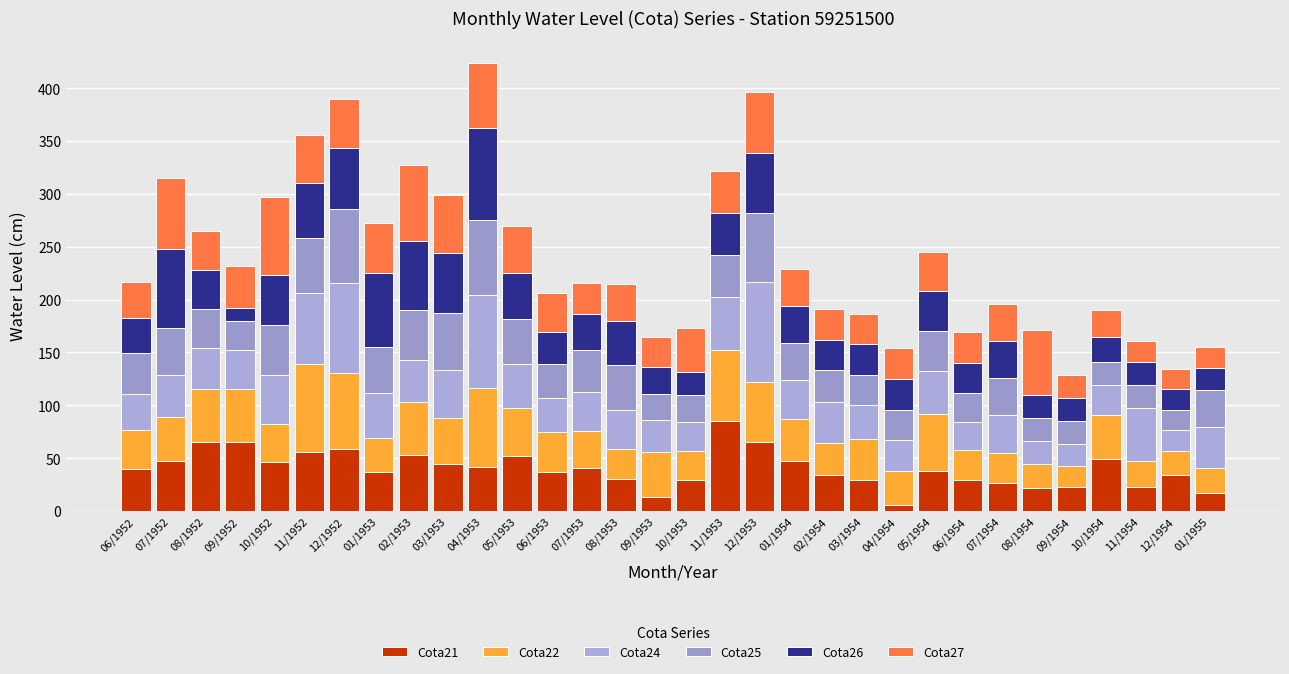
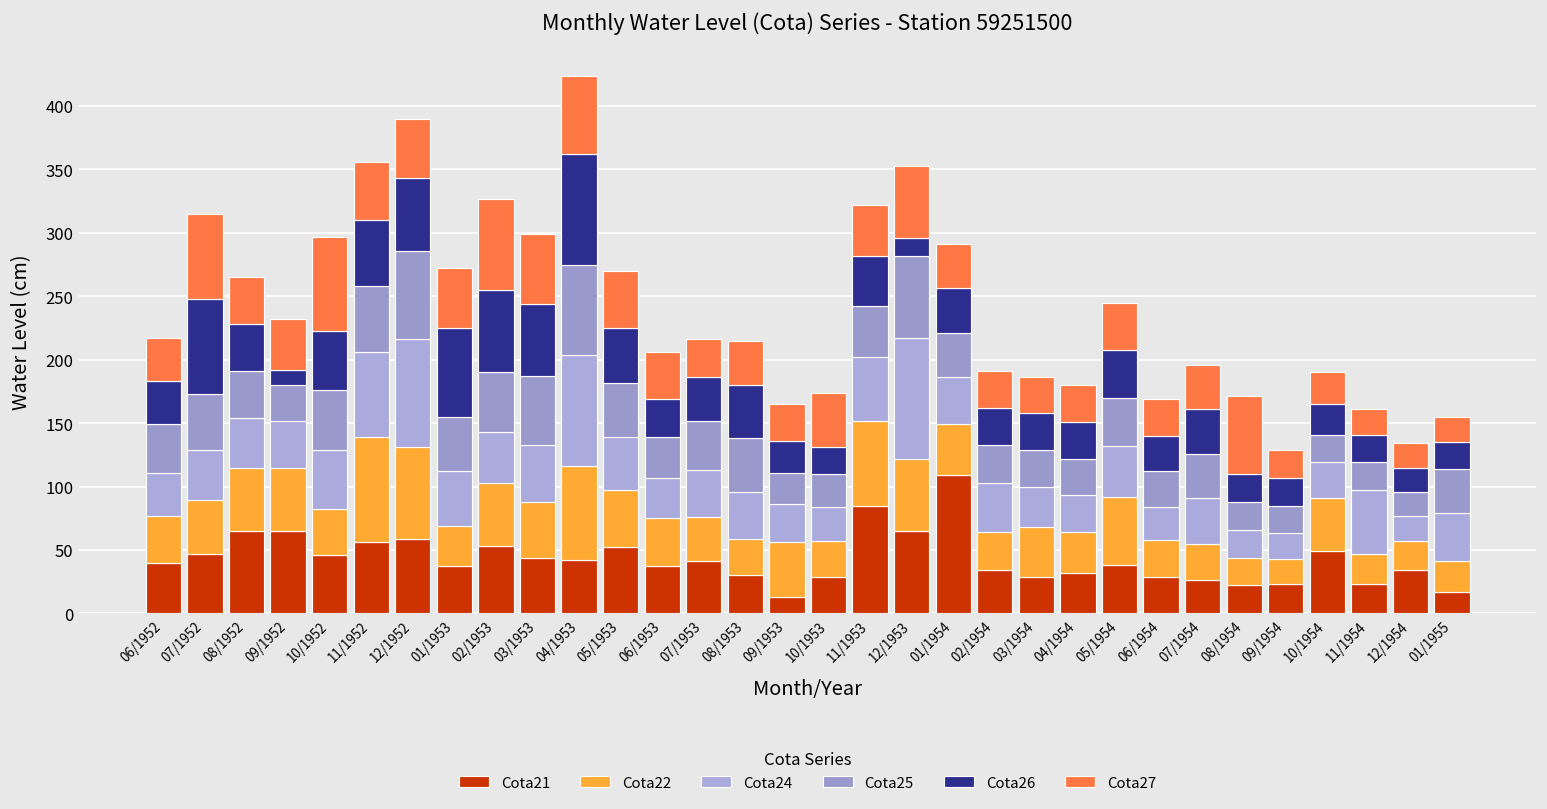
  {
    "Cota21": {
      "06/1952": 40,
      "07/1952": 47,
      "08/1952": 65,
      "09/1952": 65,
      "10/1952": 46,
      "11/1952": 56,
      "12/1952": 59,
      "01/1953": 37,
      "02/1953": 53,
      "03/1953": 44,
      "04/1953": 42,
      "05/1953": 52,
      "06/1953": 37,
      "07/1953": 41,
      "08/1953": 30,
      "09/1953": 13,
      "10/1953": 29,
      "11/1953": 85,
      "12/1953": 65,
-     "01/1954": 47,
+     "01/1954": 109,
      "02/1954": 34,
      "03/1954": 29,
-     "04/1954": 6,
+     "04/1954": 32,
      "05/1954": 38,
      "06/1954": 29,
      "07/1954": 26,
      "08/1954": 22,
      "09/1954": 23,
      "10/1954": 49,
      "11/1954": 23,
      "12/1954": 34,
      "01/1955": 17
    },
    "Cota26": {
      "06/1952": 34,
      "07/1952": 75,
      "08/1952": 37,
      "09/1952": 12,
      "10/1952": 47,
      "11/1952": 52,
      "12/1952": 57,
      "01/1953": 70,
      "02/1953": 65,
      "03/1953": 57,
      "04/1953": 87,
      "05/1953": 43,
      "06/1953": 30,
      "07/1953": 34,
      "08/1953": 42,
      "09/1953": 25,
      "10/1953": 21,
      "11/1953": 40,
-     "12/1953": 57,
+     "12/1953": 14,
      "01/1954": 35,
      "02/1954": 29,
      "03/1954": 29,
      "04/1954": 29,
      "05/1954": 38,
      "06/1954": 28,
      "07/1954": 35,
      "08/1954": 22,
      "09/1954": 22,
      "10/1954": 24,
      "11/1954": 22,
      "12/1954": 19,
      "01/1955": 21
    }
  }
